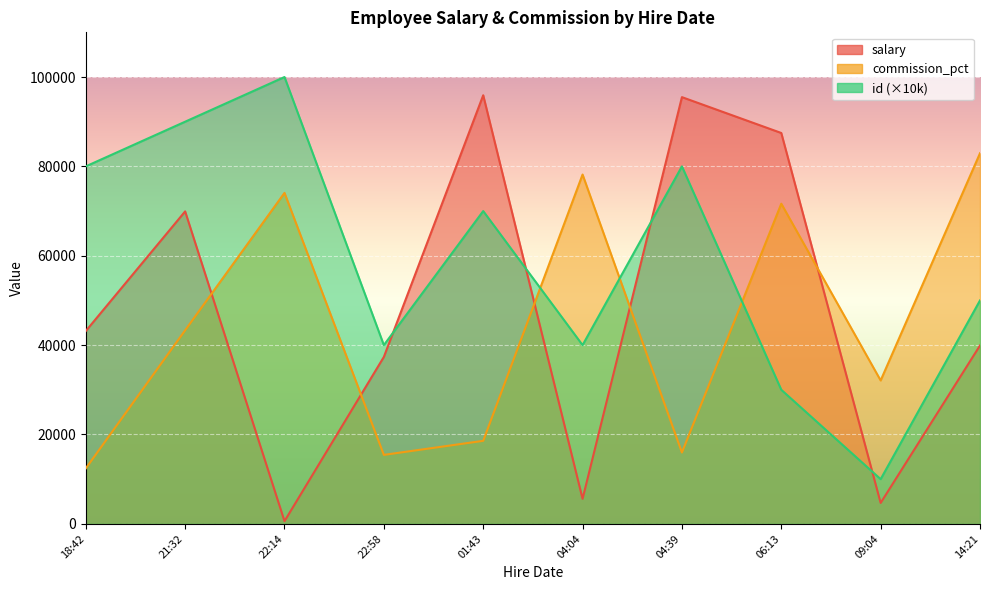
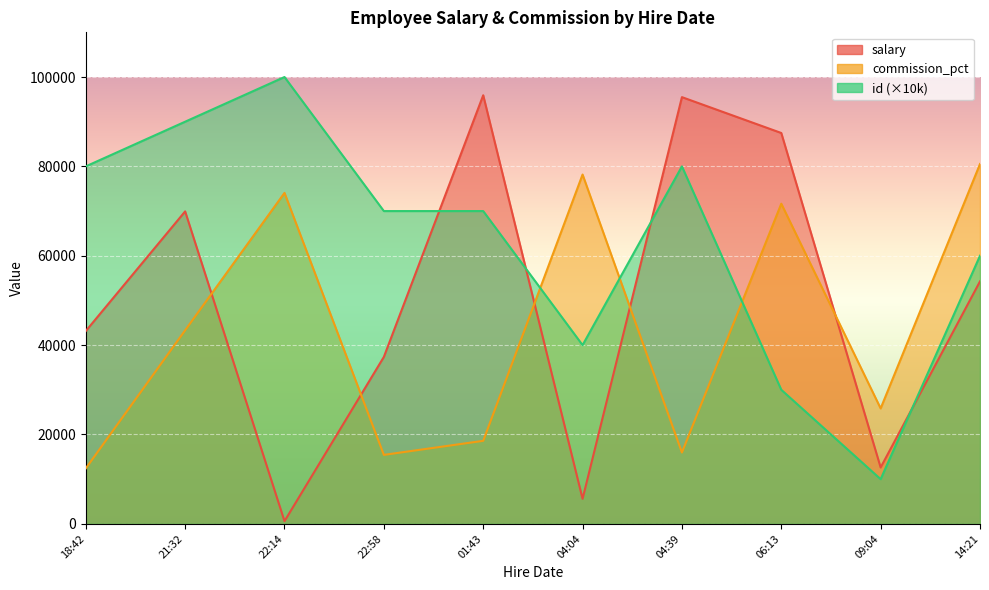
  {
    "salary": {
      "18:42": 43000,
      "21:32": 70000,
      "22:14": 1000,
      "22:58": 37000,
      "01:43": 96000,
      "04:04": 6000,
      "04:39": 95000,
      "06:13": 87000,
-     "09:04": 5000,
-     "14:21": 40000
+     "09:04": 13000,
+     "14:21": 54000
    },
    "commission_pct": {
      "18:42": 12000,
      "21:32": 43000,
      "22:14": 74000,
      "22:58": 15000,
      "01:43": 19000,
      "04:04": 78000,
      "04:39": 16000,
      "06:13": 72000,
-     "09:04": 32000,
-     "14:21": 83000
+     "09:04": 26000,
+     "14:21": 81000
    },
    "id (×10k)": {
      "18:42": 80000,
      "21:32": 90000,
      "22:14": 100000,
-     "22:58": 40000,
+     "22:58": 70000,
      "01:43": 70000,
      "04:04": 40000,
      "04:39": 80000,
      "06:13": 30000,
      "09:04": 10000,
-     "14:21": 50000
+     "14:21": 60000
    }
  }
